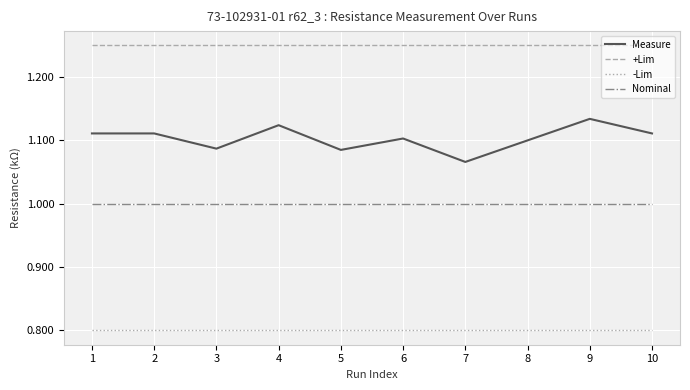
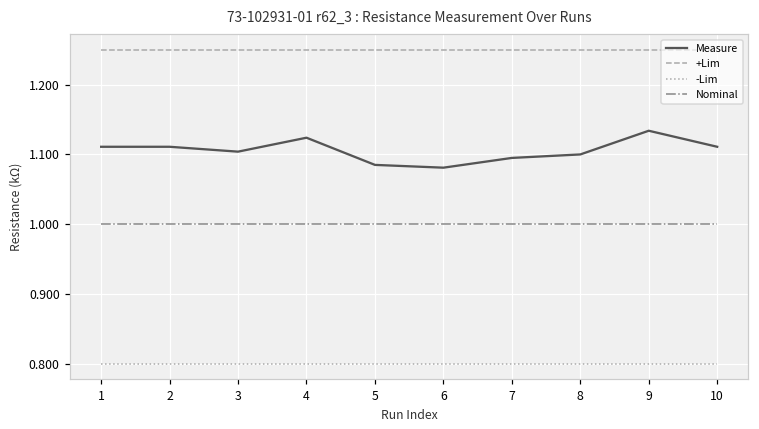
  {
    "Measure": {
      "1": 1.11,
      "2": 1.11,
-     "3": 1.09,
+     "3": 1.10,
      "4": 1.12,
      "5": 1.09,
-     "6": 1.10,
-     "7": 1.07,
+     "6": 1.08,
+     "7": 1.10,
      "8": 1.10,
      "9": 1.13,
      "10": 1.11
    }
  }
